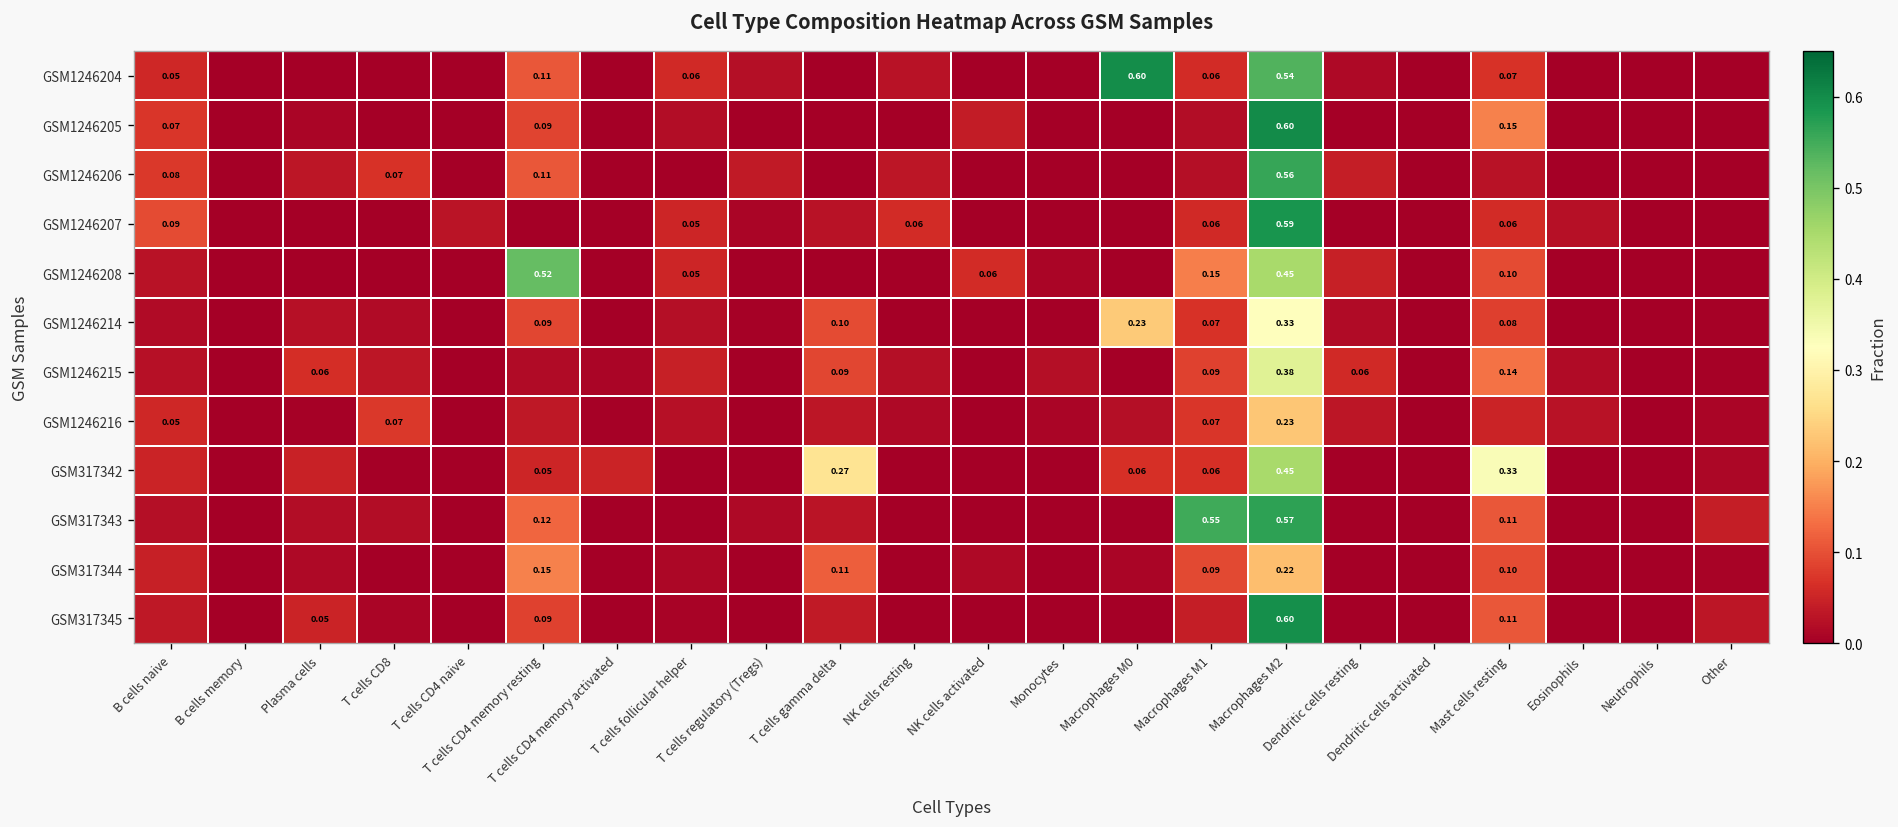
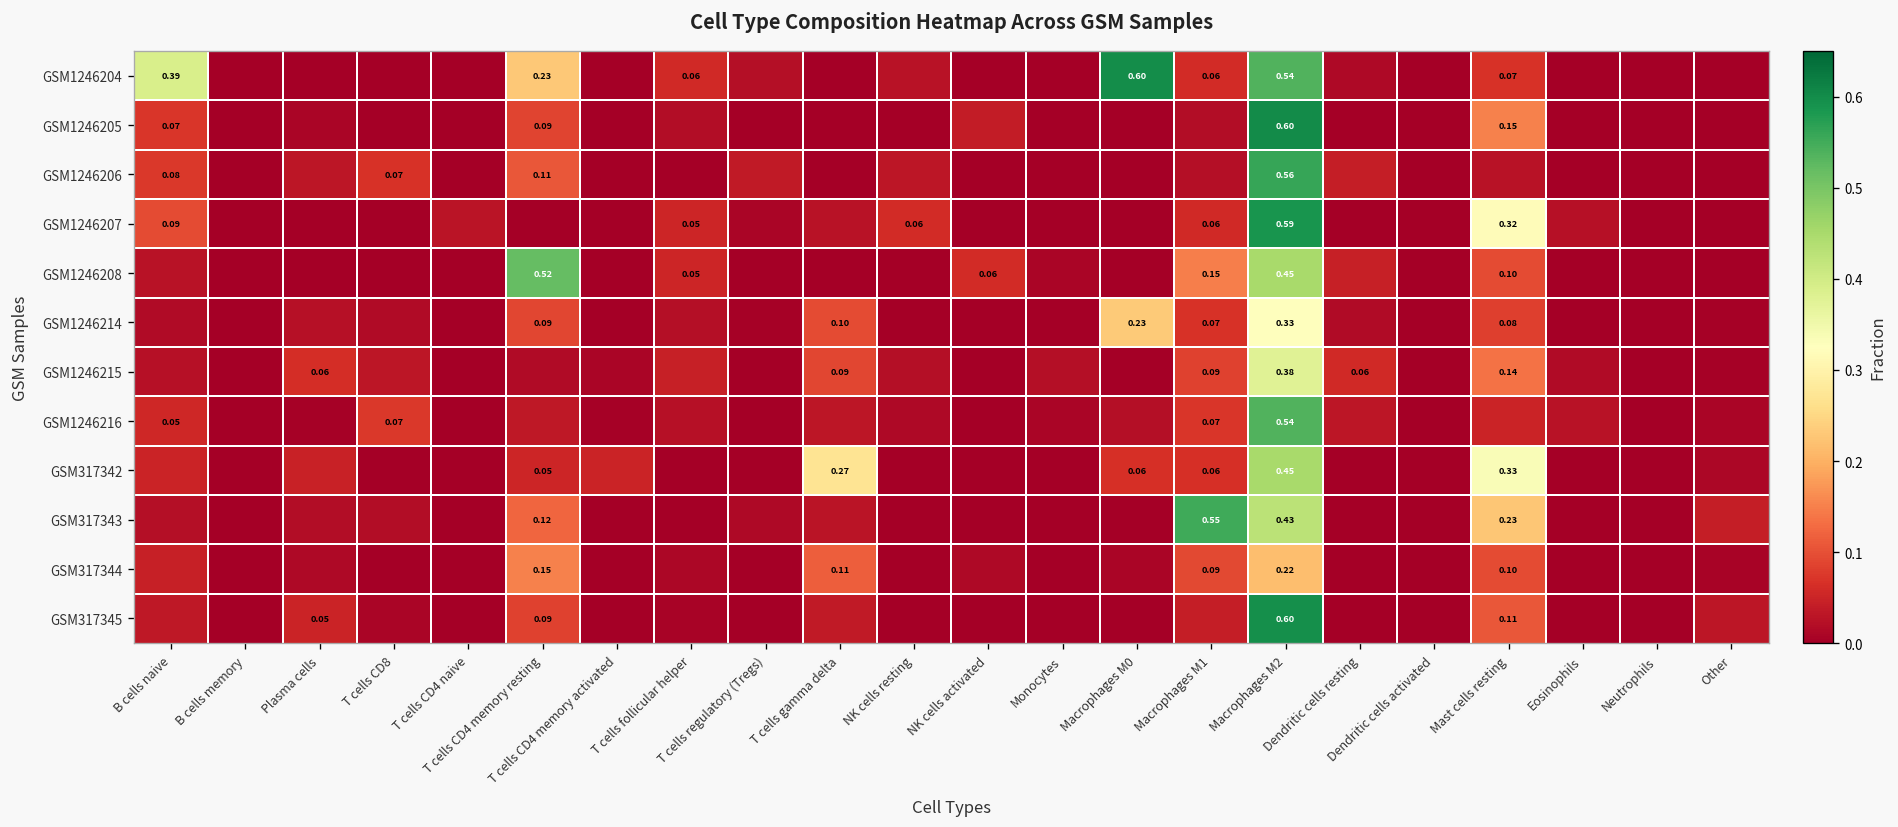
  {
    "GSM1246204": {
-     "B cells naive": 0.05,
-     "T cells CD4 memory resting": 0.11,
+     "B cells naive": 0.39,
+     "T cells CD4 memory resting": 0.23,
      "T cells follicular helper": 0.06,
      "Macrophages M0": 0.60,
      "Macrophages M1": 0.06,
      "Macrophages M2": 0.54,
      "Mast cells resting": 0.07
    },
    "GSM1246205": {
      "B cells naive": 0.07,
      "T cells CD4 memory resting": 0.09,
      "Macrophages M2": 0.60,
      "Mast cells resting": 0.15
    },
    "GSM1246206": {
      "B cells naive": 0.08,
      "T cells CD8": 0.07,
      "T cells CD4 memory resting": 0.11,
      "Macrophages M2": 0.56
    },
    "GSM1246207": {
      "B cells naive": 0.09,
      "T cells follicular helper": 0.05,
      "NK cells resting": 0.06,
      "Macrophages M1": 0.06,
      "Macrophages M2": 0.59,
-     "Mast cells resting": 0.06
+     "Mast cells resting": 0.32
    },
    "GSM1246208": {
      "T cells CD4 memory resting": 0.52,
      "T cells follicular helper": 0.05,
      "NK cells activated": 0.06,
      "Macrophages M1": 0.15,
      "Macrophages M2": 0.45,
      "Mast cells resting": 0.10
    },
    "GSM1246214": {
      "T cells CD4 memory resting": 0.09,
      "T cells gamma delta": 0.10,
      "Macrophages M0": 0.23,
      "Macrophages M1": 0.07,
      "Macrophages M2": 0.33,
      "Mast cells resting": 0.08
    },
    "GSM1246215": {
      "Plasma cells": 0.06,
      "T cells gamma delta": 0.09,
      "Macrophages M1": 0.09,
      "Macrophages M2": 0.38,
      "Dendritic cells resting": 0.06,
      "Mast cells resting": 0.14
    },
    "GSM1246216": {
      "B cells naive": 0.05,
      "T cells CD8": 0.07,
      "Macrophages M1": 0.07,
-     "Macrophages M2": 0.23
+     "Macrophages M2": 0.54
    },
    "GSM317342": {
      "T cells CD4 memory resting": 0.05,
      "T cells gamma delta": 0.27,
      "Macrophages M0": 0.06,
      "Macrophages M1": 0.06,
      "Macrophages M2": 0.45,
      "Mast cells resting": 0.33
    },
    "GSM317343": {
      "T cells CD4 memory resting": 0.12,
      "Macrophages M1": 0.55,
-     "Macrophages M2": 0.57,
-     "Mast cells resting": 0.11
+     "Macrophages M2": 0.43,
+     "Mast cells resting": 0.23
    },
    "GSM317344": {
      "T cells CD4 memory resting": 0.15,
      "T cells gamma delta": 0.11,
      "Macrophages M1": 0.09,
      "Macrophages M2": 0.22,
      "Mast cells resting": 0.10
    },
    "GSM317345": {
      "Plasma cells": 0.05,
      "T cells CD4 memory resting": 0.09,
      "Macrophages M2": 0.60,
      "Mast cells resting": 0.11
    }
  }
